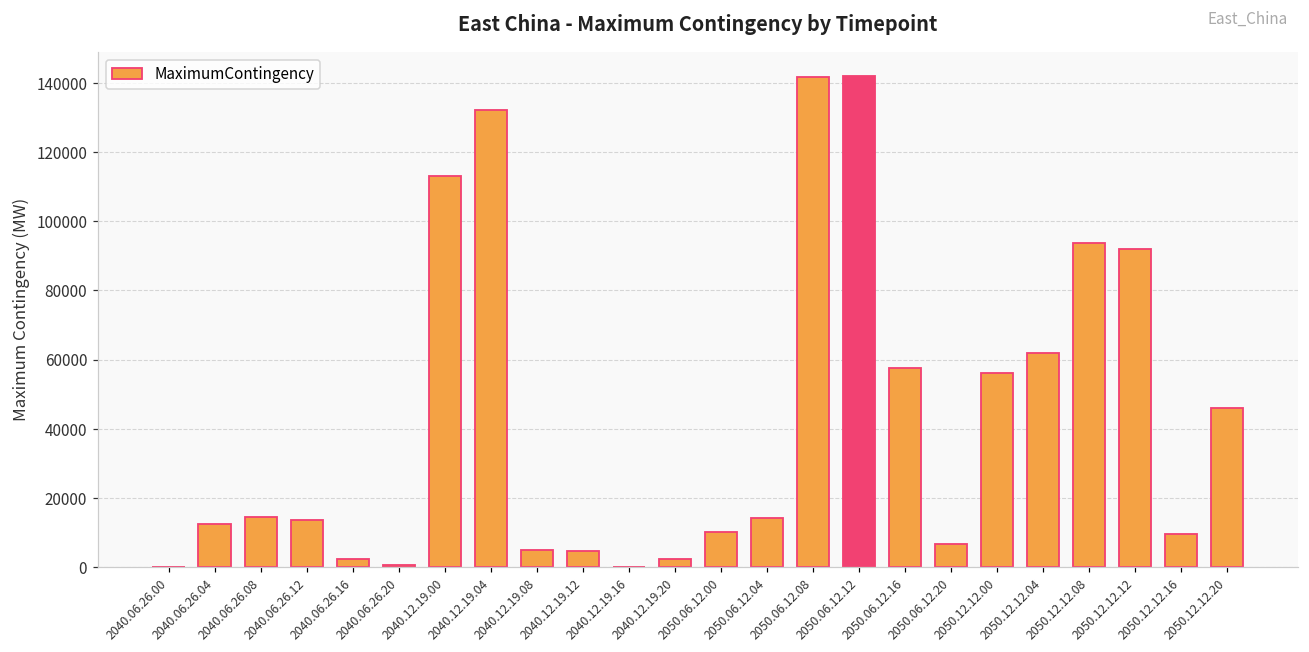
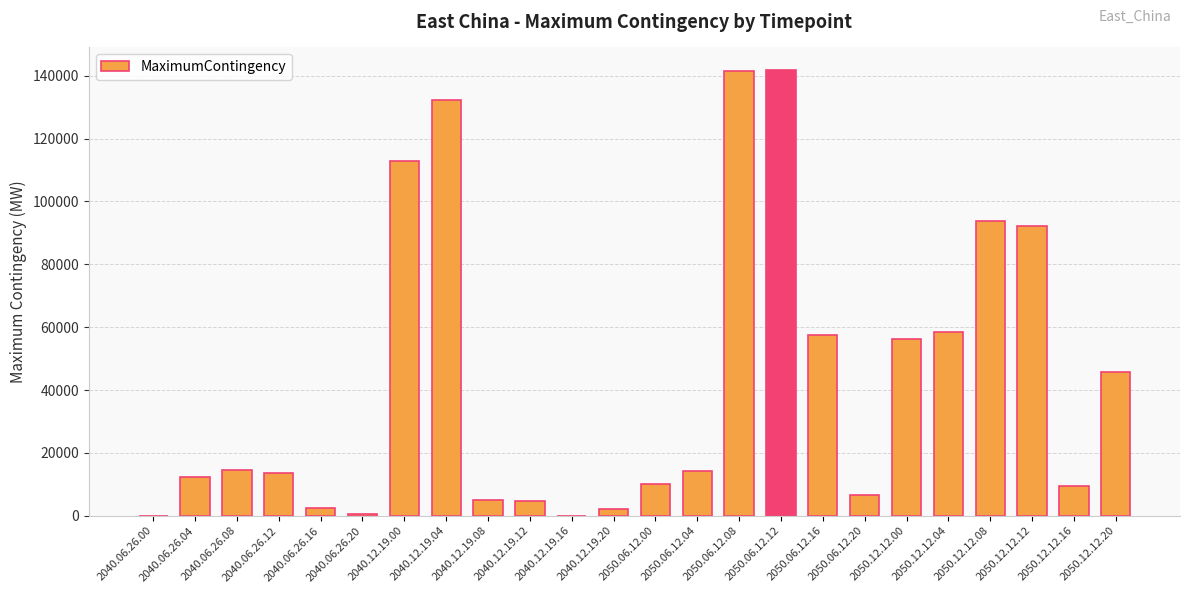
  {
    "2040.06.26.00": 0,
    "2040.06.26.04": 12000,
    "2040.06.26.08": 15000,
    "2040.06.26.12": 14000,
    "2040.06.26.16": 2000,
    "2040.12.19.00": 113000,
    "2040.12.19.04": 132000,
    "2040.12.19.08": 5000,
    "2040.12.19.12": 5000,
    "2040.12.19.20": 2000,
    "2050.06.12.00": 10000,
    "2050.06.12.04": 14000,
    "2050.06.12.08": 142000,
    "2050.06.12.12": 142000,
    "2050.06.12.16": 57000,
    "2050.06.12.20": 7000,
    "2050.12.12.00": 56000,
-   "2050.12.12.04": 62000,
+   "2050.12.12.04": 58000,
    "2050.12.12.08": 94000,
    "2050.12.12.12": 92000,
    "2050.12.12.16": 10000,
    "2050.12.12.20": 46000
  }
